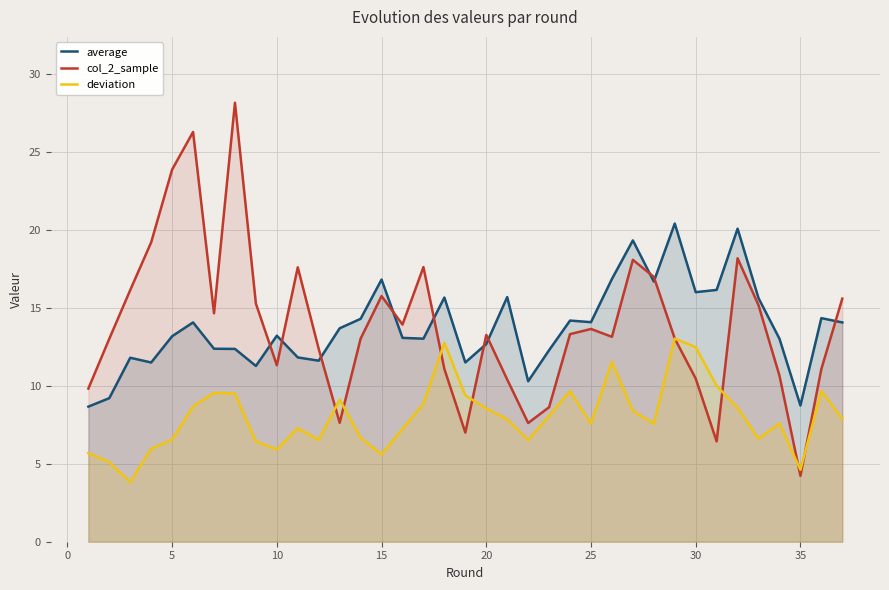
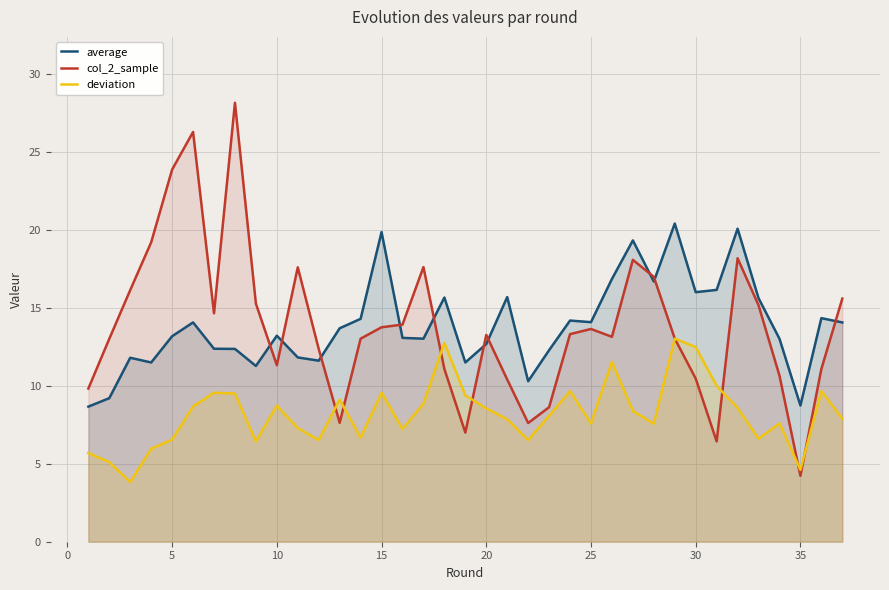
  {
    "average": {
      "5": 13.2,
      "10": 13.2,
-     "15": 16.8,
+     "15": 19.9,
      "20": 12.7,
      "25": 14.1,
      "30": 16.0,
      "35": 8.7
    },
    "col_2_sample": {
      "5": 23.9,
      "10": 11.3,
-     "15": 15.8,
+     "15": 13.8,
      "20": 13.3,
      "25": 13.6,
      "30": 10.5,
      "35": 4.2
    },
    "deviation": {
      "5": 6.5,
-     "10": 5.9,
-     "15": 5.6,
+     "10": 8.7,
+     "15": 9.5,
      "20": 8.6,
      "25": 7.6,
      "30": 12.5,
      "35": 4.6
    }
  }
